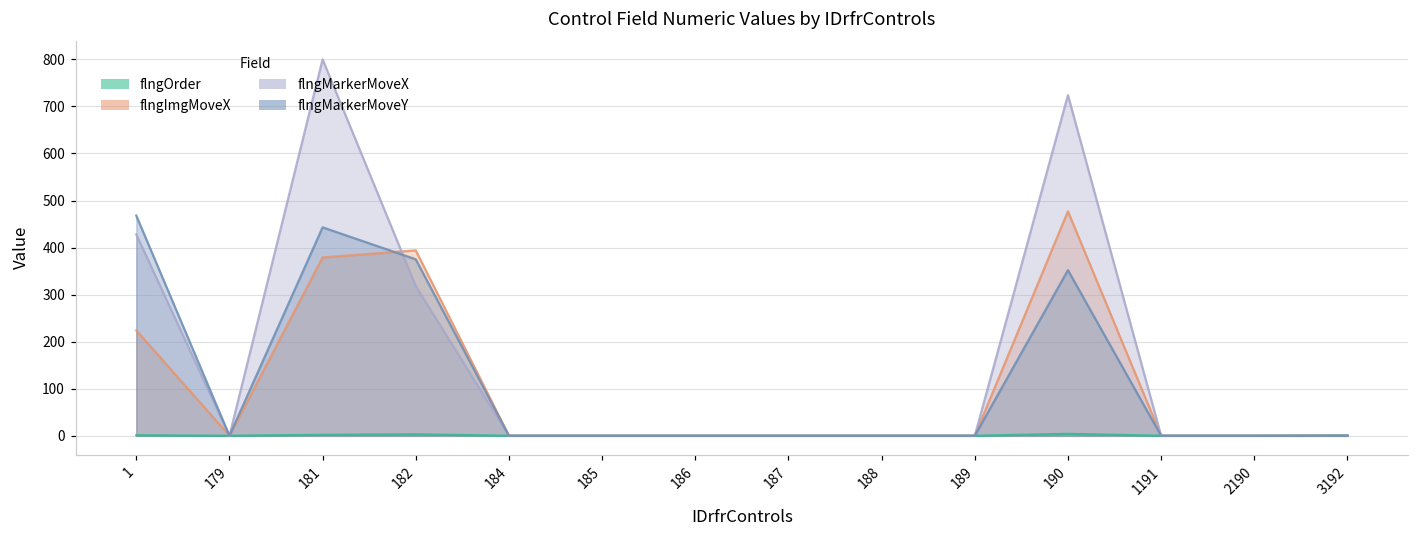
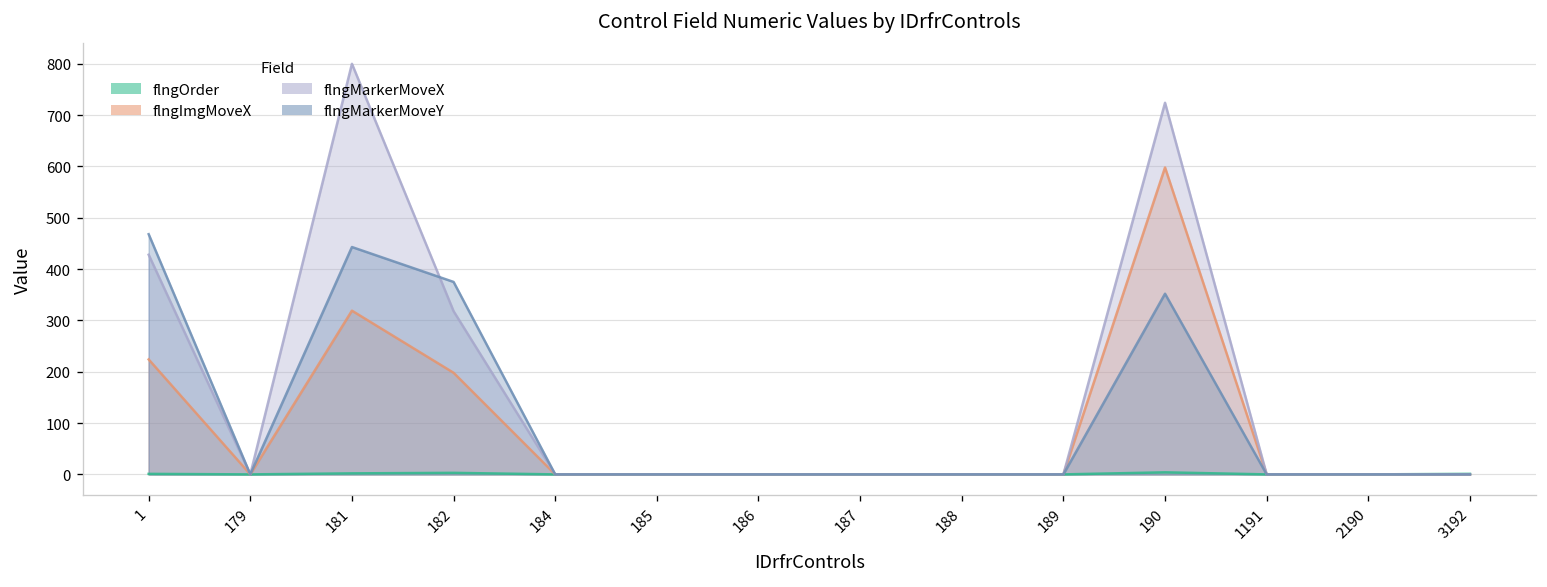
  {
    "flngImgMoveX": {
      "1": 220,
-     "181": 380,
-     "182": 390,
-     "190": 480
+     "181": 320,
+     "182": 200,
+     "190": 600
    }
  }
